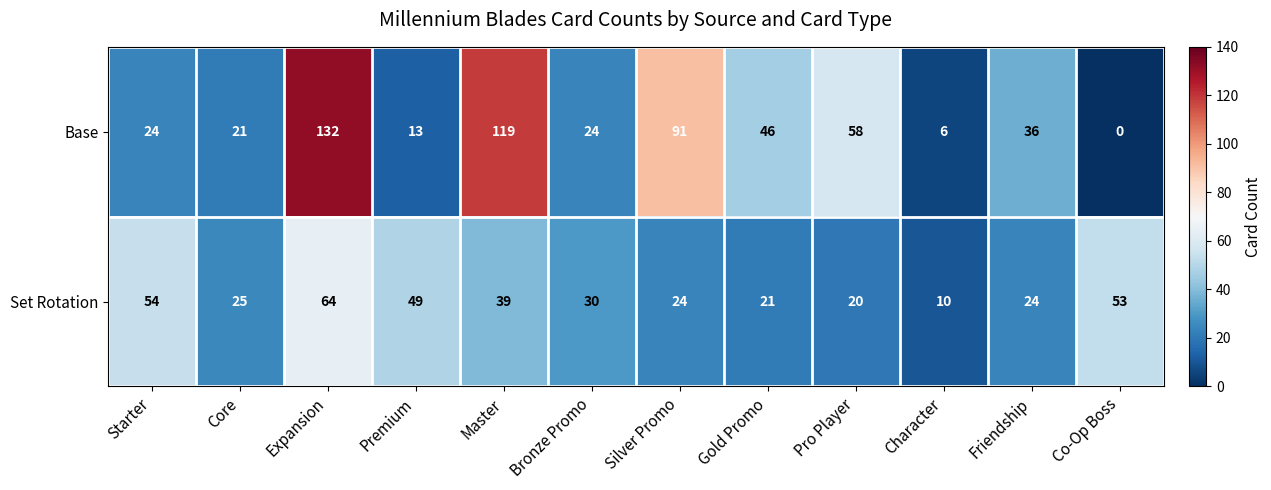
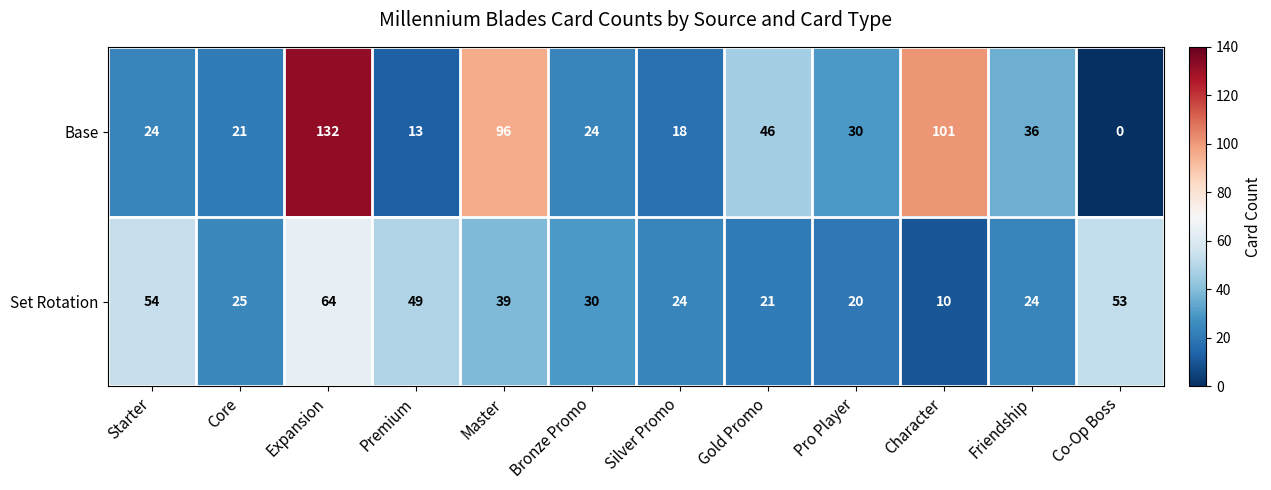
  {
    "Base": {
      "Starter": 24,
      "Core": 21,
      "Expansion": 132,
      "Premium": 13,
-     "Master": 119,
+     "Master": 96,
      "Bronze Promo": 24,
-     "Silver Promo": 91,
+     "Silver Promo": 18,
      "Gold Promo": 46,
-     "Pro Player": 58,
-     "Character": 6,
+     "Pro Player": 30,
+     "Character": 101,
      "Friendship": 36,
      "Co-Op Boss": 0
    },
    "Set Rotation": {
      "Starter": 54,
      "Core": 25,
      "Expansion": 64,
      "Premium": 49,
      "Master": 39,
      "Bronze Promo": 30,
      "Silver Promo": 24,
      "Gold Promo": 21,
      "Pro Player": 20,
      "Character": 10,
      "Friendship": 24,
      "Co-Op Boss": 53
    }
  }
